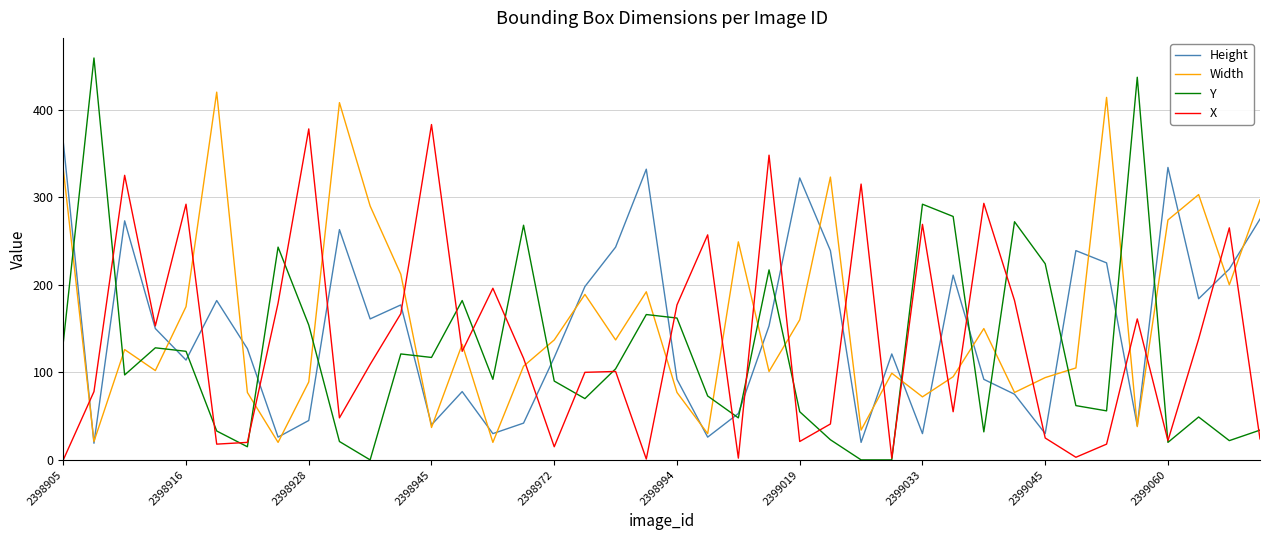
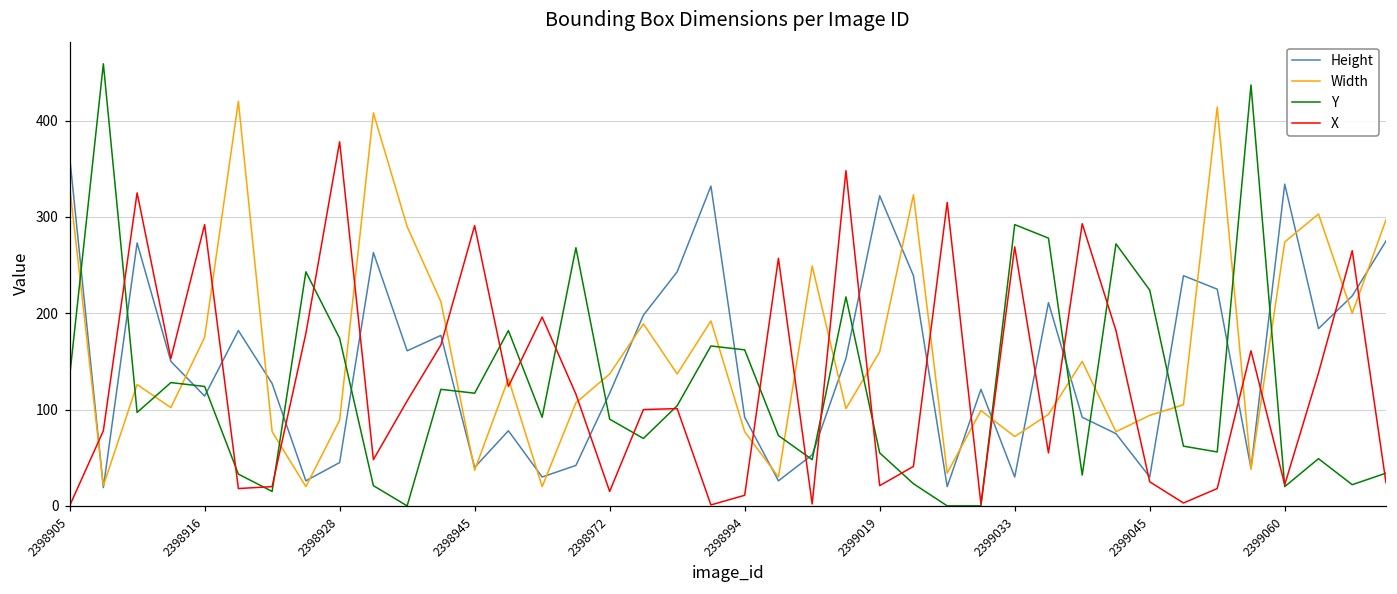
  {
    "Height": {
      "2398905": 360,
      "2398916": 110,
      "2398928": 50,
      "2398945": 40,
      "2398972": 120,
      "2398994": 90,
      "2399019": 320,
      "2399033": 30,
      "2399045": 30,
      "2399060": 330
    },
    "Width": {
      "2398905": 330,
      "2398916": 180,
      "2398928": 90,
      "2398945": 40,
      "2398972": 140,
      "2398994": 80,
      "2399019": 160,
      "2399033": 70,
      "2399045": 90,
      "2399060": 270
    },
    "Y": {
      "2398905": 130,
      "2398916": 120,
-     "2398928": 150,
+     "2398928": 170,
      "2398945": 120,
      "2398972": 90,
      "2398994": 160,
      "2399019": 60,
      "2399033": 290,
      "2399045": 220
    },
    "X": {
      "2398905": 0,
      "2398916": 290,
      "2398928": 380,
-     "2398945": 380,
+     "2398945": 290,
      "2398972": 20,
-     "2398994": 180,
+     "2398994": 10,
      "2399019": 20,
      "2399033": 270,
      "2399045": 30
    }
  }
